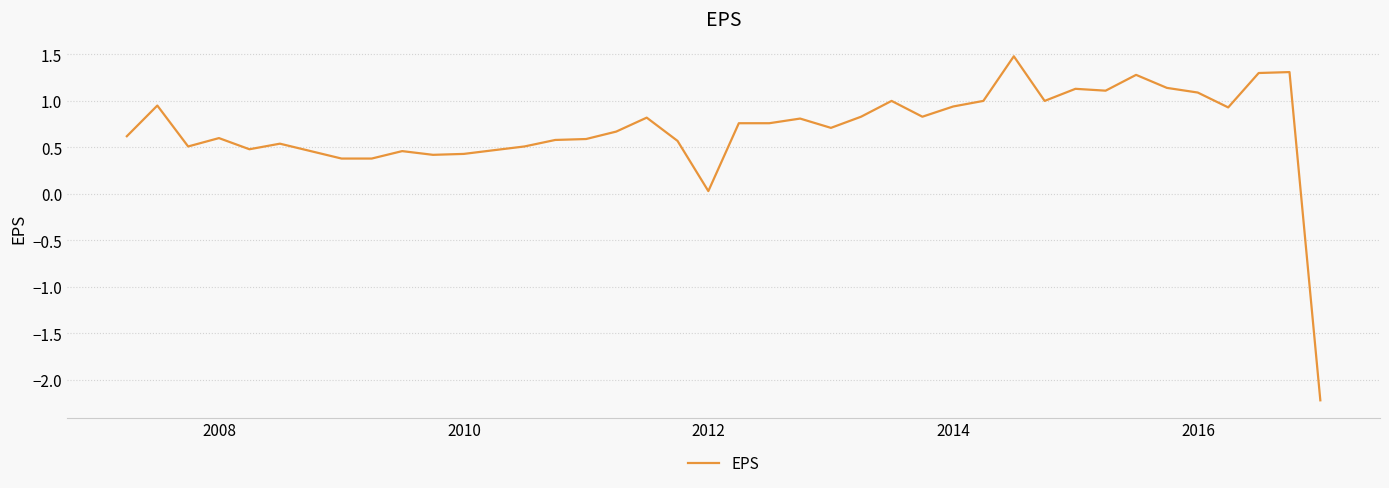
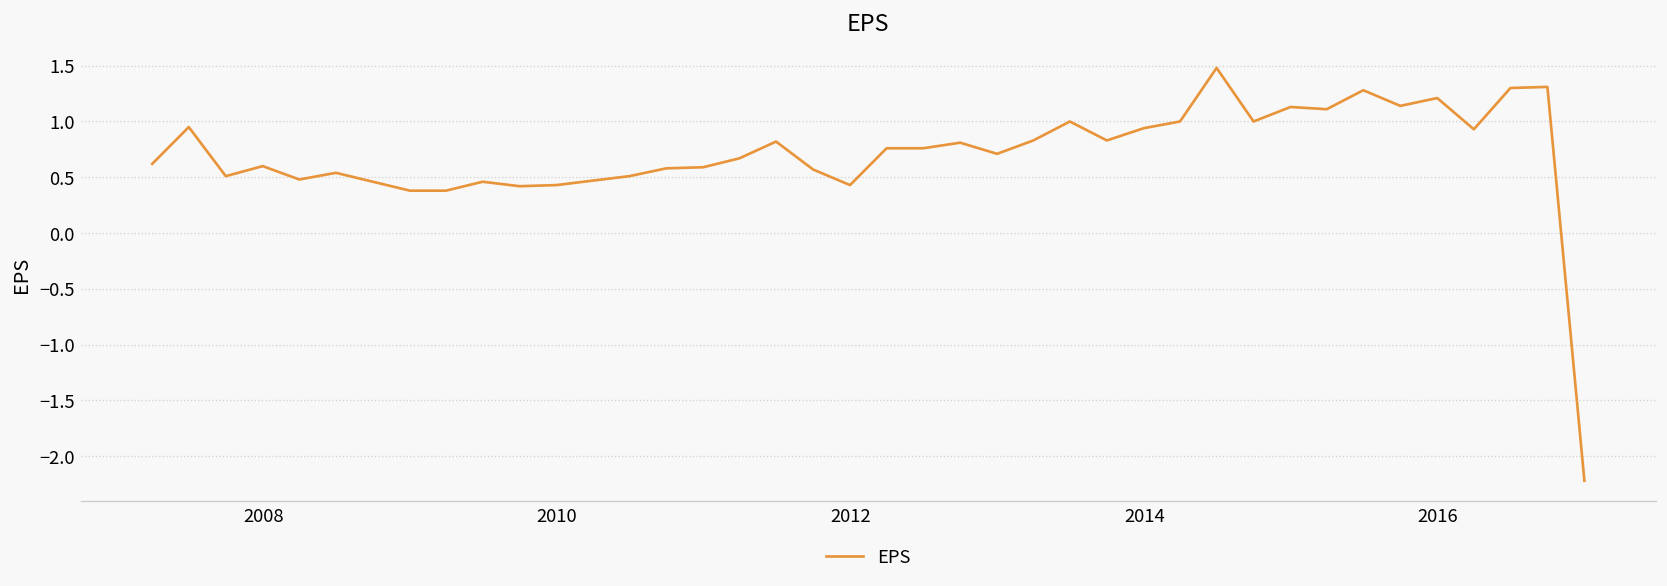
  {
    "2008": 0.6,
    "2010": 0.4,
-   "2012": 0.0,
+   "2012": 0.4,
    "2014": 0.9,
-   "2016": 1.1
+   "2016": 1.2
  }
